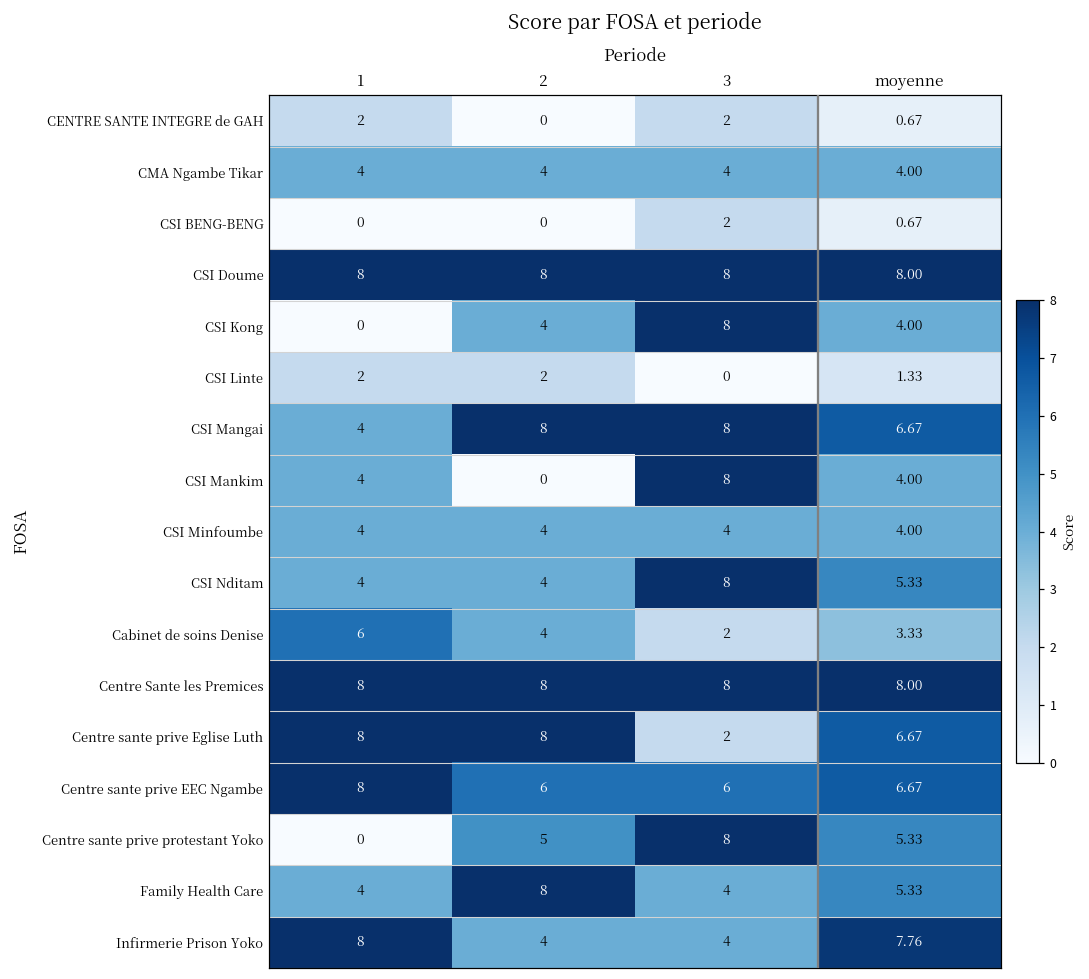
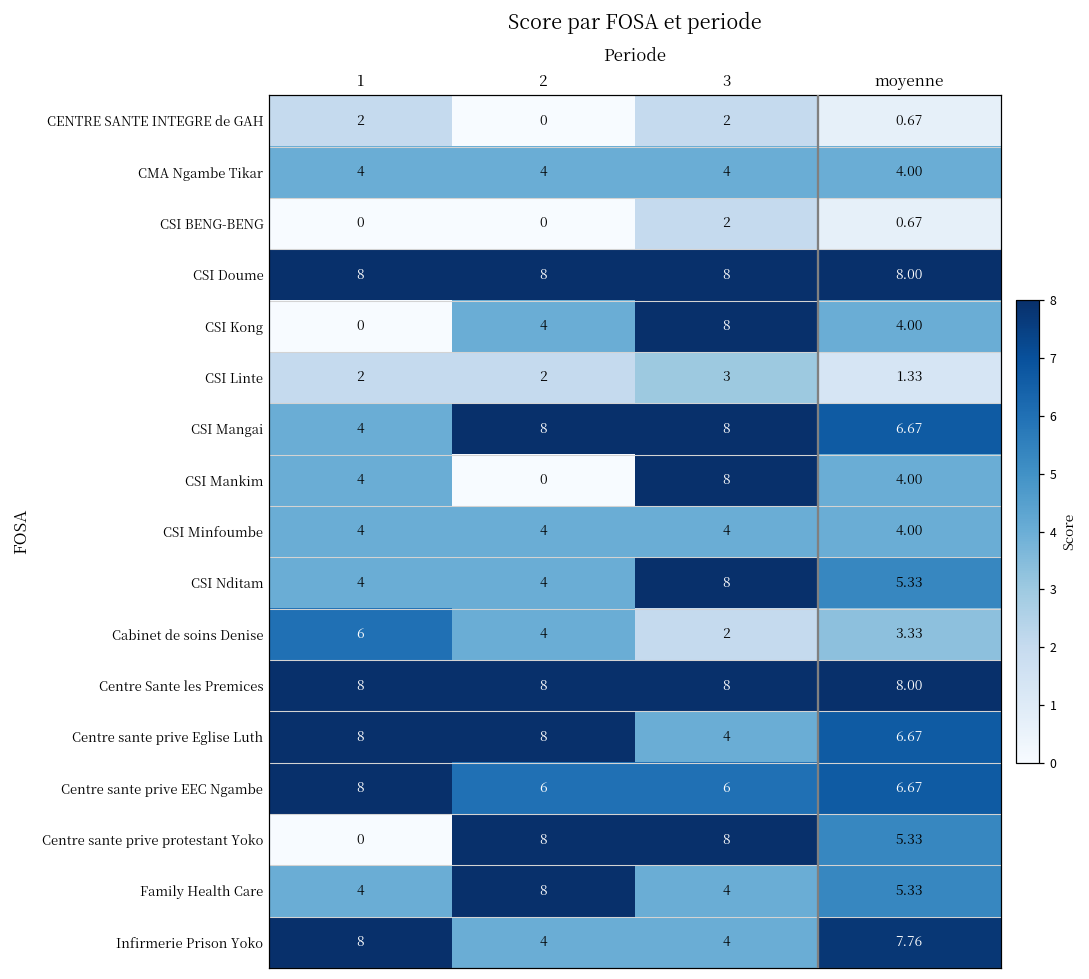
  {
    "CENTRE SANTE INTEGRE de GAH": {
      "1": 2,
      "2": 0,
      "3": 2,
      "moyenne": 0.67
    },
    "CMA Ngambe Tikar": {
      "1": 4,
      "2": 4,
      "3": 4,
      "moyenne": 4.00
    },
    "CSI BENG-BENG": {
      "1": 0,
      "2": 0,
      "3": 2,
      "moyenne": 0.67
    },
    "CSI Doume": {
      "1": 8,
      "2": 8,
      "3": 8,
      "moyenne": 8.00
    },
    "CSI Kong": {
      "1": 0,
      "2": 4,
      "3": 8,
      "moyenne": 4.00
    },
    "CSI Linte": {
      "1": 2,
      "2": 2,
-     "3": 0,
+     "3": 3,
      "moyenne": 1.33
    },
    "CSI Mangai": {
      "1": 4,
      "2": 8,
      "3": 8,
      "moyenne": 6.67
    },
    "CSI Mankim": {
      "1": 4,
      "2": 0,
      "3": 8,
      "moyenne": 4.00
    },
    "CSI Minfoumbe": {
      "1": 4,
      "2": 4,
      "3": 4,
      "moyenne": 4.00
    },
    "CSI Nditam": {
      "1": 4,
      "2": 4,
      "3": 8,
      "moyenne": 5.33
    },
    "Cabinet de soins Denise": {
      "1": 6,
      "2": 4,
      "3": 2,
      "moyenne": 3.33
    },
    "Centre Sante les Premices": {
      "1": 8,
      "2": 8,
      "3": 8,
      "moyenne": 8.00
    },
    "Centre sante prive Eglise Luth": {
      "1": 8,
      "2": 8,
-     "3": 2,
+     "3": 4,
      "moyenne": 6.67
    },
    "Centre sante prive EEC Ngambe": {
      "1": 8,
      "2": 6,
      "3": 6,
      "moyenne": 6.67
    },
    "Centre sante prive protestant Yoko": {
      "1": 0,
-     "2": 5,
+     "2": 8,
      "3": 8,
      "moyenne": 5.33
    },
    "Family Health Care": {
      "1": 4,
      "2": 8,
      "3": 4,
      "moyenne": 5.33
    },
    "Infirmerie Prison Yoko": {
      "1": 8,
      "2": 4,
      "3": 4,
      "moyenne": 7.76
    }
  }
